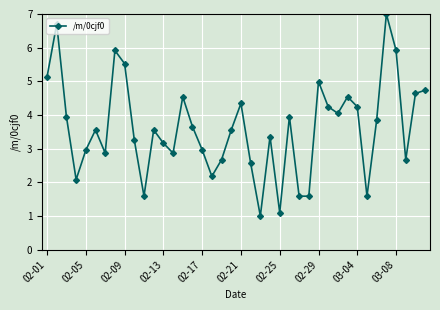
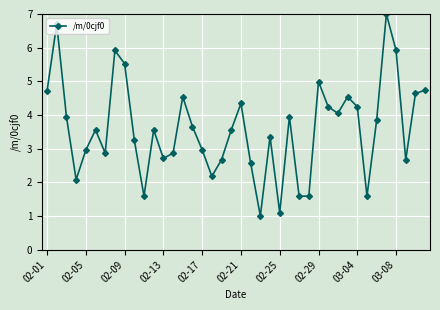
  {
-   "02-01": 5.1,
+   "02-01": 4.7,
    "02-05": 3.0,
    "02-09": 5.5,
-   "02-13": 3.2,
+   "02-13": 2.7,
    "02-17": 3.0,
    "02-21": 4.3,
    "02-25": 1.1,
    "02-29": 5.0,
    "03-04": 4.2,
    "03-08": 5.9
  }
